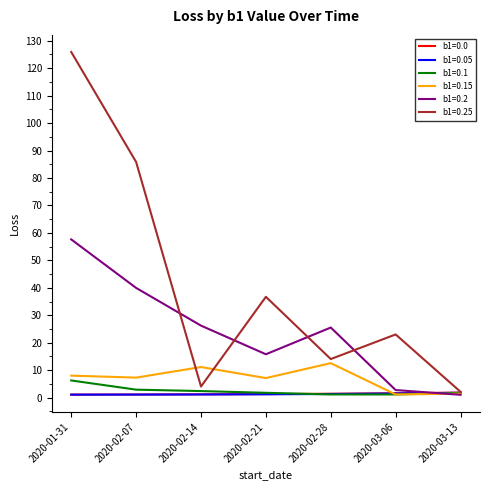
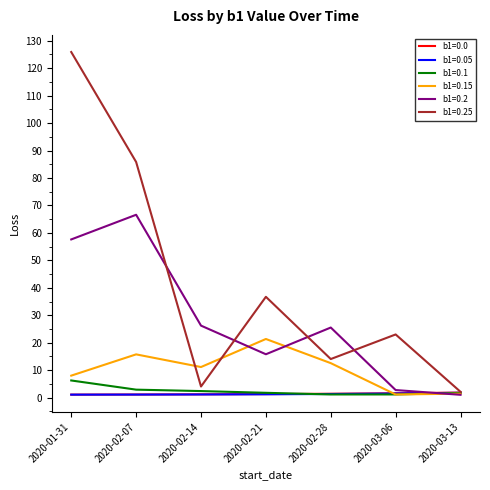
  {
    "b1=0.1": {
      "2020-01-31": 6,
      "2020-02-07": 3,
      "2020-02-14": 2
    },
    "b1=0.15": {
      "2020-01-31": 8,
-     "2020-02-07": 7,
+     "2020-02-07": 16,
      "2020-02-14": 11,
-     "2020-02-21": 7,
+     "2020-02-21": 21,
      "2020-02-28": 13
    },
    "b1=0.2": {
      "2020-01-31": 58,
-     "2020-02-07": 40,
+     "2020-02-07": 67,
      "2020-02-14": 26,
      "2020-02-21": 16,
      "2020-02-28": 26,
      "2020-03-06": 3
    },
    "b1=0.25": {
      "2020-01-31": 126,
      "2020-02-07": 86,
      "2020-02-14": 4,
      "2020-02-21": 37,
      "2020-02-28": 14,
      "2020-03-06": 23
    }
  }
